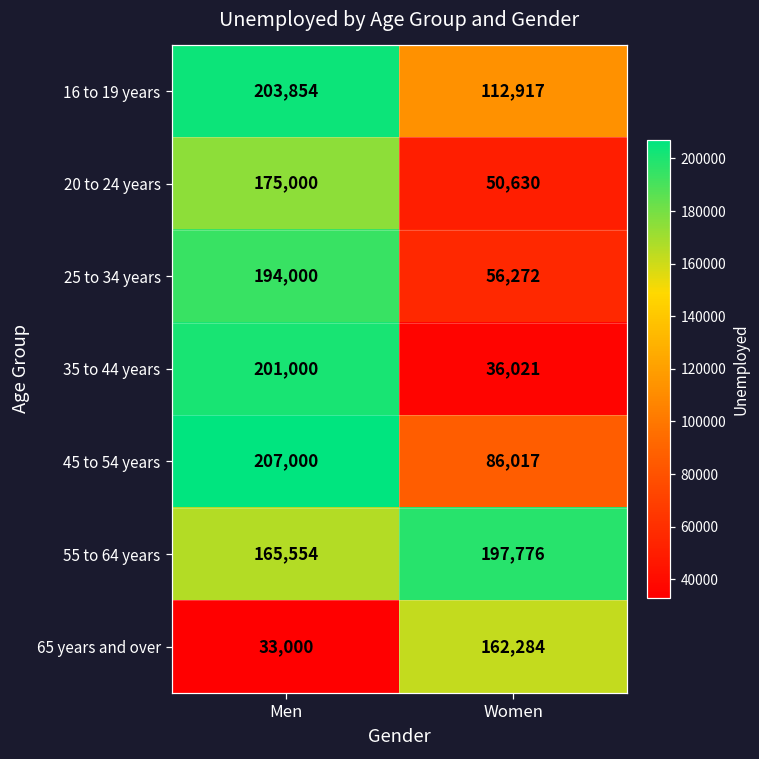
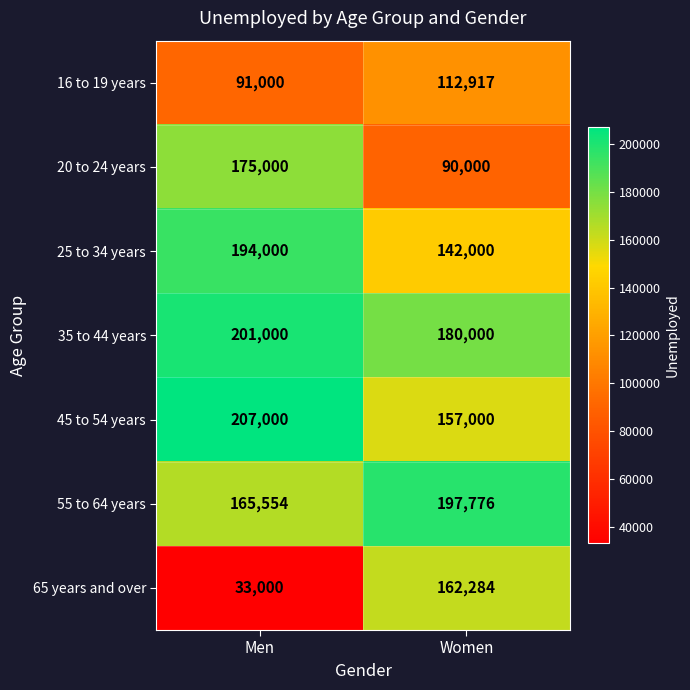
  {
    "16 to 19 years": {
-     "Men": "203,854",
+     "Men": "91,000",
      "Women": "112,917"
    },
    "20 to 24 years": {
      "Men": "175,000",
-     "Women": "50,630"
+     "Women": "90,000"
    },
    "25 to 34 years": {
      "Men": "194,000",
-     "Women": "56,272"
+     "Women": "142,000"
    },
    "35 to 44 years": {
      "Men": "201,000",
-     "Women": "36,021"
+     "Women": "180,000"
    },
    "45 to 54 years": {
      "Men": "207,000",
-     "Women": "86,017"
+     "Women": "157,000"
    },
    "55 to 64 years": {
      "Men": "165,554",
      "Women": "197,776"
    },
    "65 years and over": {
      "Men": "33,000",
      "Women": "162,284"
    }
  }
